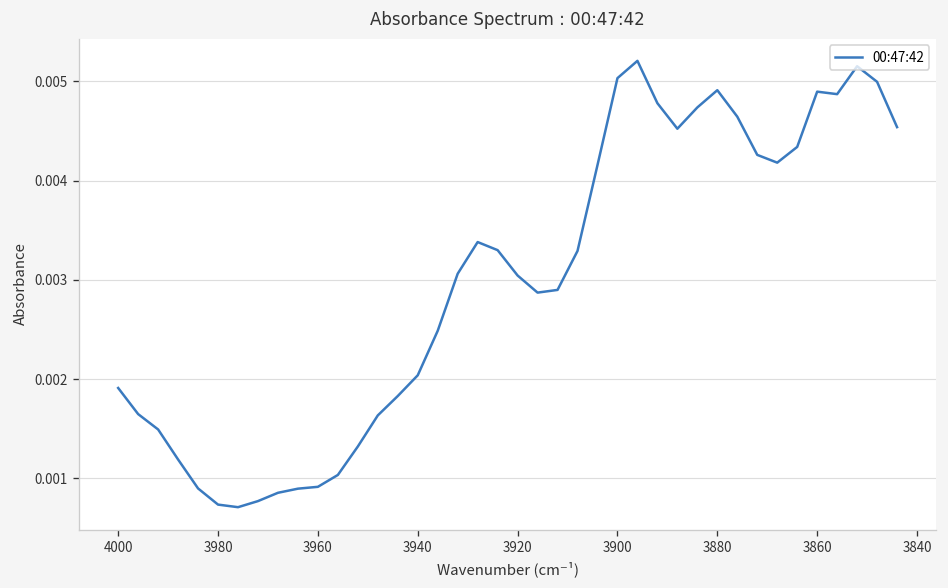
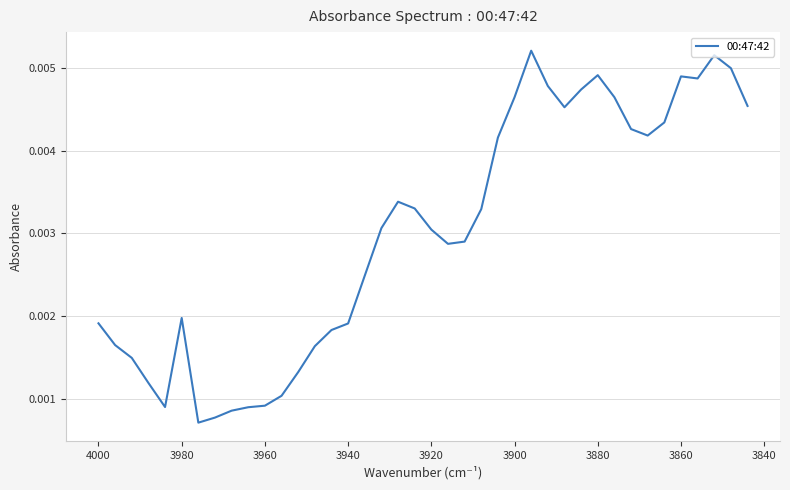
  {
    "4000": 0.0019,
-   "3980": 0.0007,
+   "3980": 0.0020,
    "3960": 0.0009,
-   "3940": 0.0020,
+   "3940": 0.0019,
    "3920": 0.0030,
-   "3900": 0.0050,
+   "3900": 0.0046,
    "3880": 0.0049,
    "3860": 0.0049
  }
